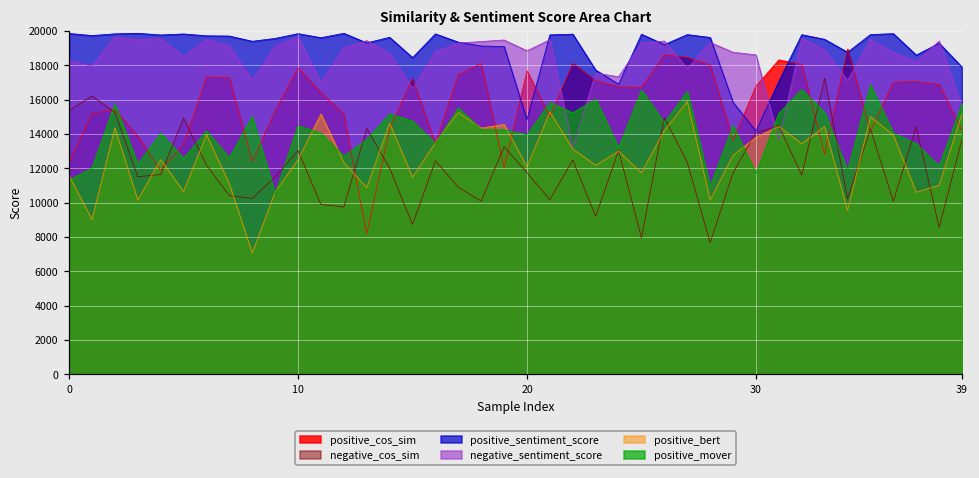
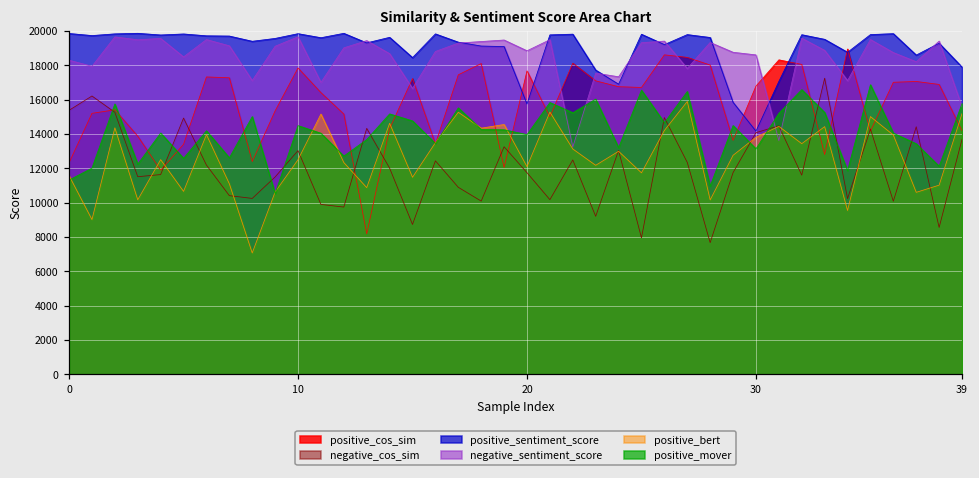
  {
    "positive_cos_sim": {
      "0": 12300,
      "10": 17800,
      "20": 17700,
      "30": 16800,
      "39": 14200
    },
    "negative_cos_sim": {
      "0": 15400,
      "10": 13000,
      "20": 11700,
      "39": 13700
    },
    "positive_sentiment_score": {
      "0": 19800,
      "10": 19800,
-     "20": 14800,
+     "20": 15700,
      "39": 17900
    },
    "negative_sentiment_score": {
      "0": 18300,
      "10": 19700,
      "20": 18800,
      "30": 18600,
      "39": 15600
    },
    "positive_bert": {
      "0": 11600,
      "10": 12500,
      "20": 12100,
      "30": 13800,
      "39": 15200
    },
    "positive_mover": {
      "0": 11300,
      "10": 14500,
      "20": 14000,
-     "30": 11700,
+     "30": 13100,
      "39": 15800
    }
  }
